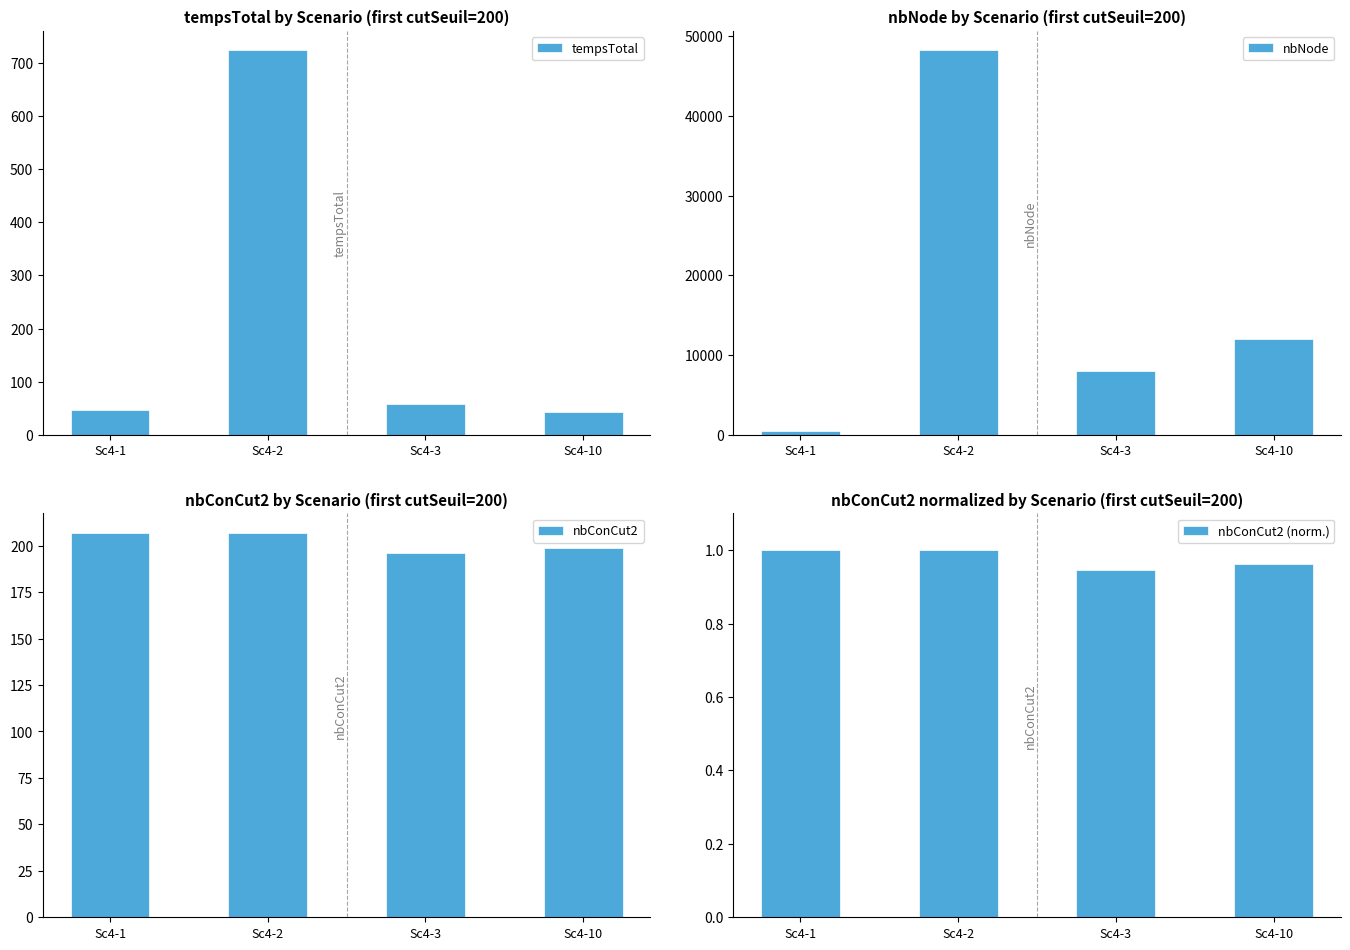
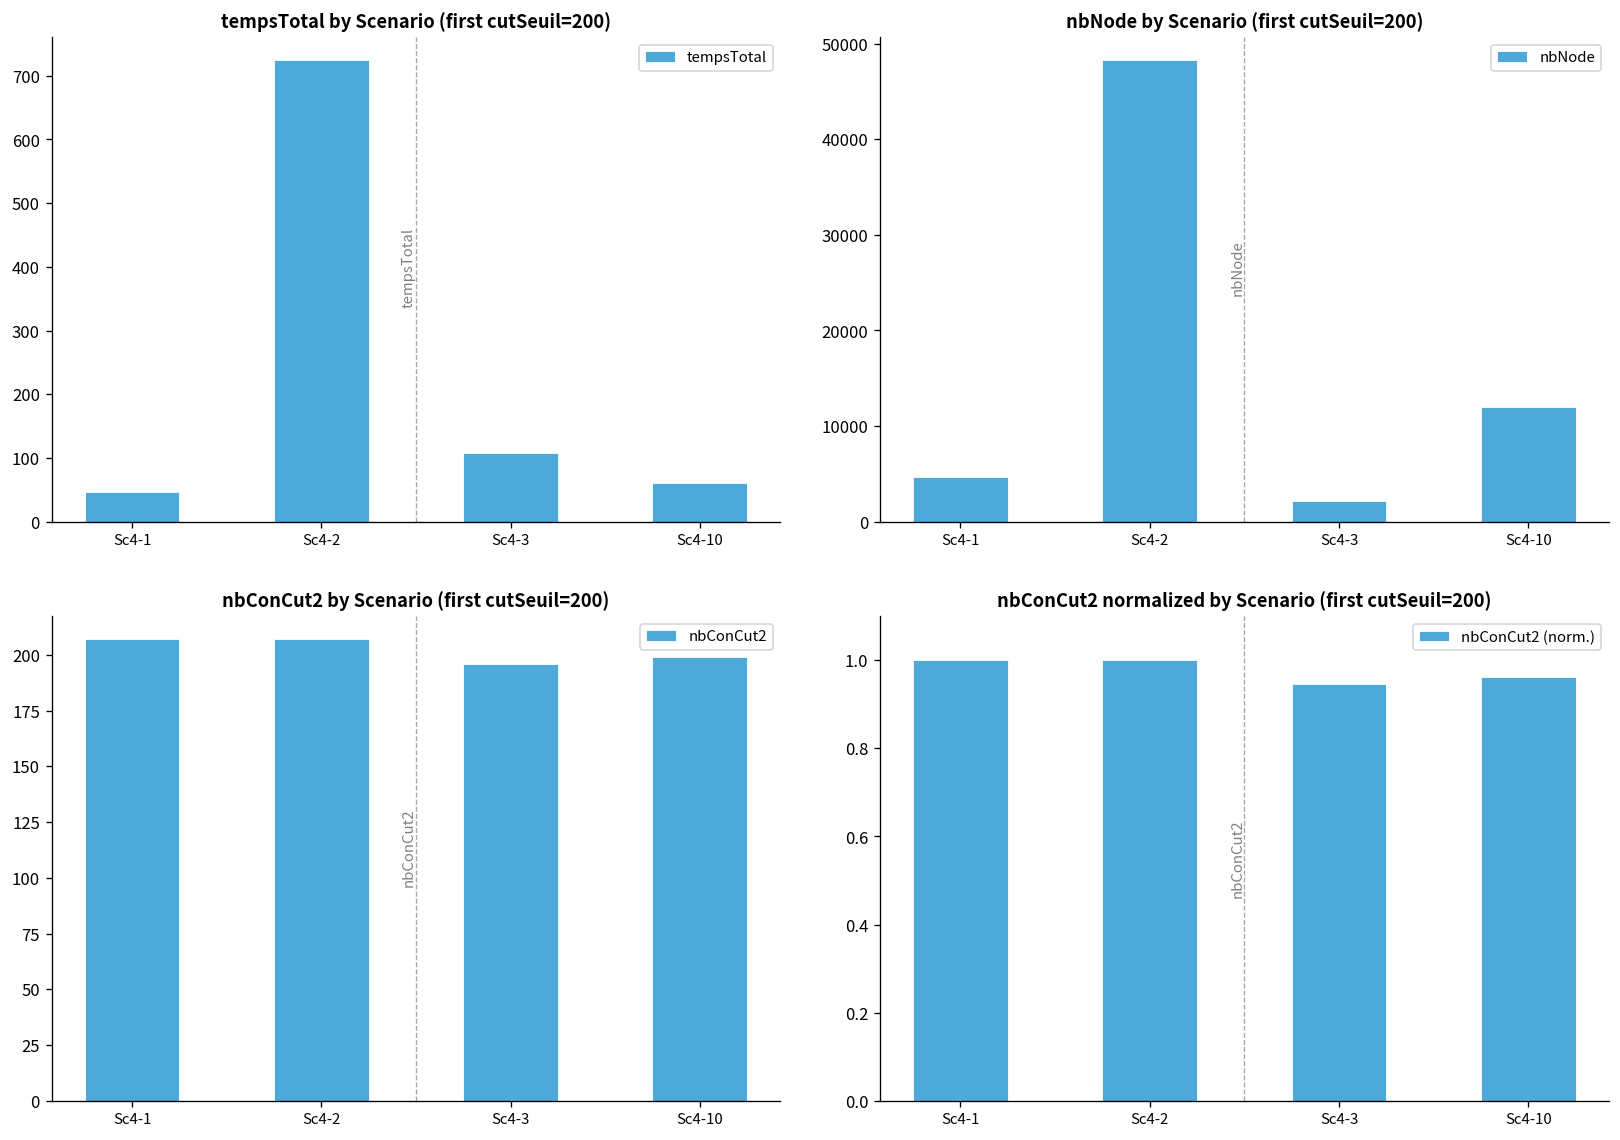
  {
    "tempsTotal by Scenario (first cutSeuil=200)": {
      "Sc4-1": 50,
      "Sc4-2": 720,
-     "Sc4-3": 60,
-     "Sc4-10": 40
+     "Sc4-3": 110,
+     "Sc4-10": 60
    },
    "nbNode by Scenario (first cutSeuil=200)": {
-     "Sc4-1": 1000,
+     "Sc4-1": 5000,
      "Sc4-2": 48000,
-     "Sc4-3": 8000,
+     "Sc4-3": 2000,
      "Sc4-10": 12000
    },
    "nbConCut2 by Scenario (first cutSeuil=200)": {
      "Sc4-1": 207,
      "Sc4-2": 207,
      "Sc4-3": 196,
      "Sc4-10": 199
    },
    "nbConCut2 normalized by Scenario (first cutSeuil=200)": {
      "Sc4-1": 1.00,
      "Sc4-2": 1.00,
      "Sc4-3": 0.95,
      "Sc4-10": 0.96
    }
  }
